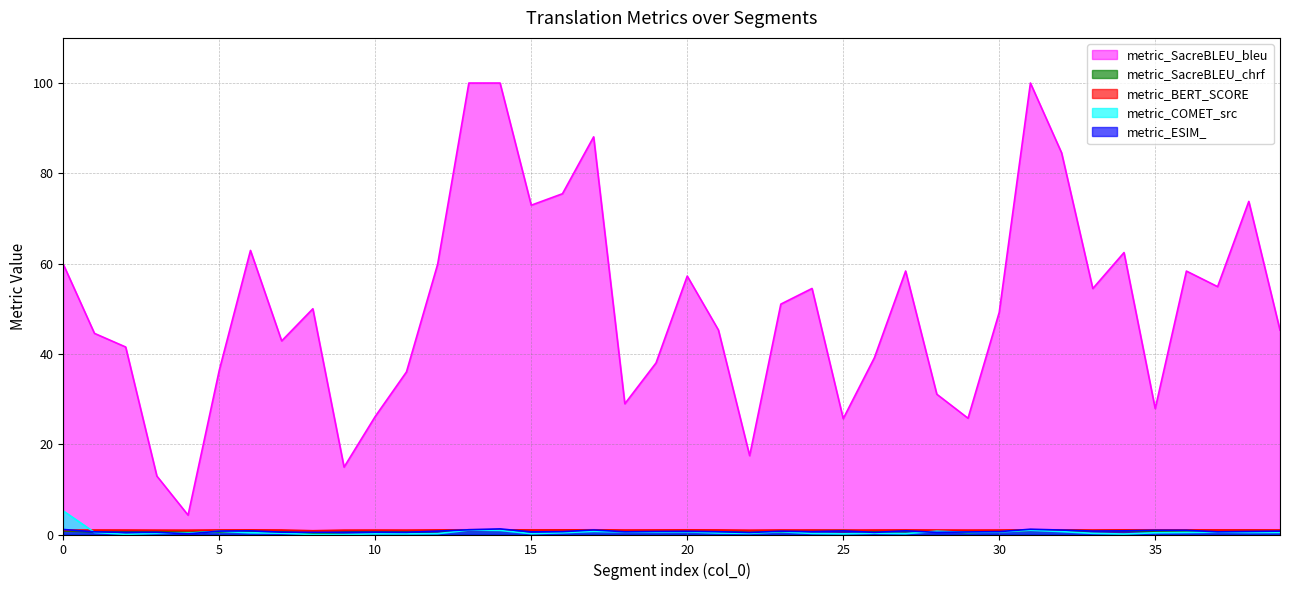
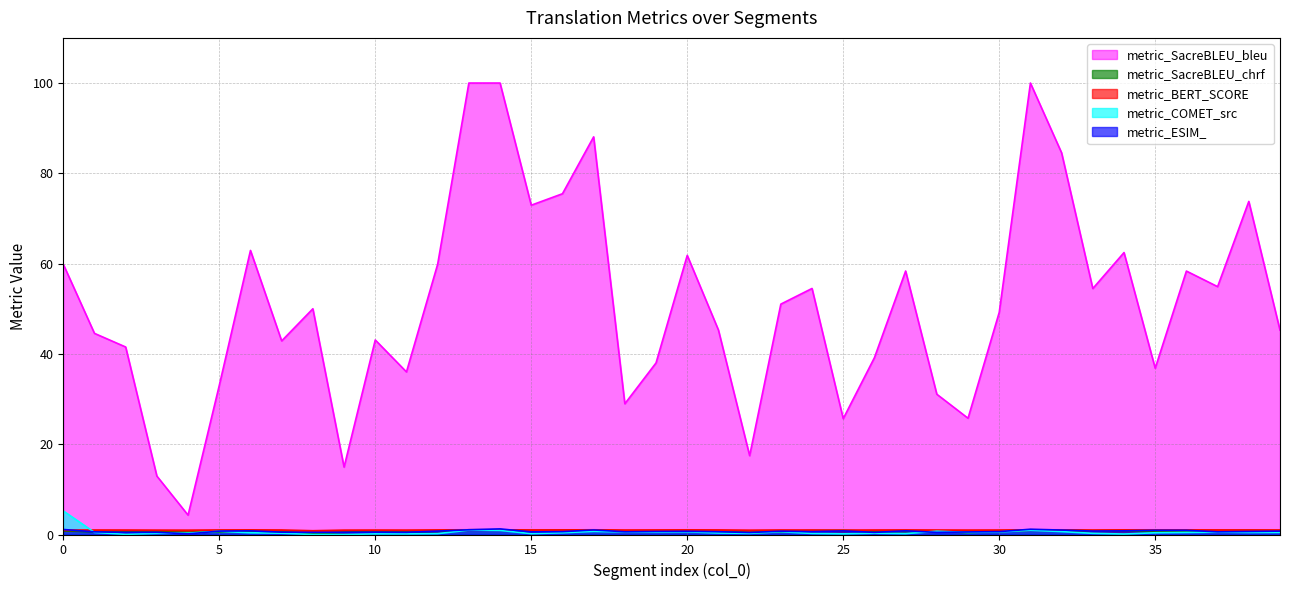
  {
    "metric_SacreBLEU_bleu": {
      "0": 60,
-     "5": 36,
-     "10": 26,
+     "5": 33,
+     "10": 43,
      "15": 73,
-     "20": 57,
+     "20": 62,
      "25": 26,
      "30": 49,
-     "35": 28
+     "35": 37
    },
    "metric_COMET_src": {
      "0": 5,
      "25": 0
    }
  }
